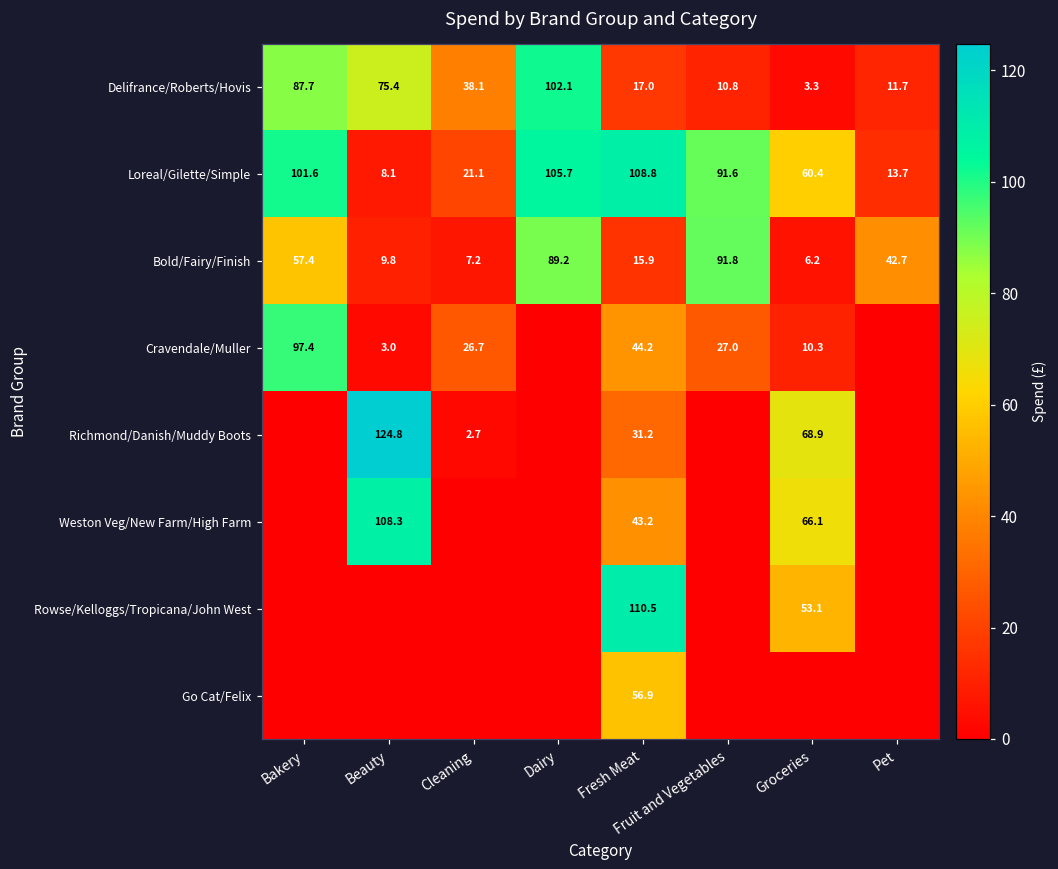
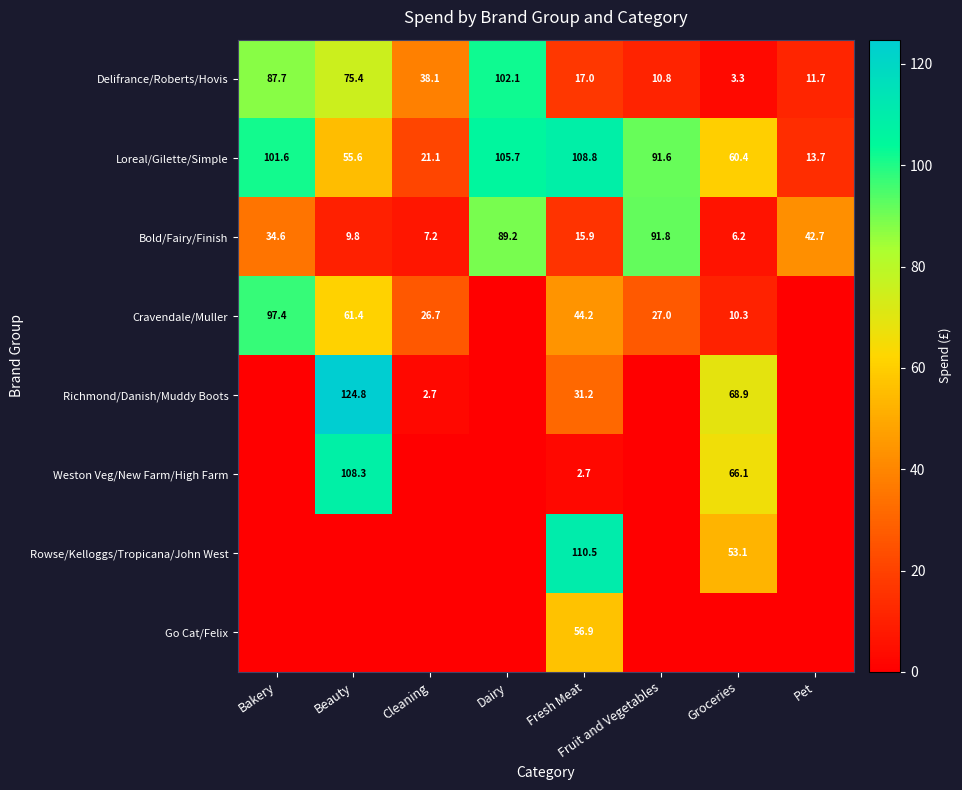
  {
    "Delifrance/Roberts/Hovis": {
      "Bakery": 87.7,
      "Beauty": 75.4,
      "Cleaning": 38.1,
      "Dairy": 102.1,
      "Fresh Meat": 17.0,
      "Fruit and Vegetables": 10.8,
      "Groceries": 3.3,
      "Pet": 11.7
    },
    "Loreal/Gilette/Simple": {
      "Bakery": 101.6,
-     "Beauty": 8.1,
+     "Beauty": 55.6,
      "Cleaning": 21.1,
      "Dairy": 105.7,
      "Fresh Meat": 108.8,
      "Fruit and Vegetables": 91.6,
      "Groceries": 60.4,
      "Pet": 13.7
    },
    "Bold/Fairy/Finish": {
-     "Bakery": 57.4,
+     "Bakery": 34.6,
      "Beauty": 9.8,
      "Cleaning": 7.2,
      "Dairy": 89.2,
      "Fresh Meat": 15.9,
      "Fruit and Vegetables": 91.8,
      "Groceries": 6.2,
      "Pet": 42.7
    },
    "Cravendale/Muller": {
      "Bakery": 97.4,
-     "Beauty": 3.0,
+     "Beauty": 61.4,
      "Cleaning": 26.7,
      "Fresh Meat": 44.2,
      "Fruit and Vegetables": 27.0,
      "Groceries": 10.3
    },
    "Richmond/Danish/Muddy Boots": {
      "Beauty": 124.8,
      "Cleaning": 2.7,
      "Fresh Meat": 31.2,
      "Groceries": 68.9
    },
    "Weston Veg/New Farm/High Farm": {
      "Beauty": 108.3,
-     "Fresh Meat": 43.2,
+     "Fresh Meat": 2.7,
      "Groceries": 66.1
    },
    "Rowse/Kelloggs/Tropicana/John West": {
      "Fresh Meat": 110.5,
      "Groceries": 53.1
    },
    "Go Cat/Felix": {
      "Fresh Meat": 56.9
    }
  }
